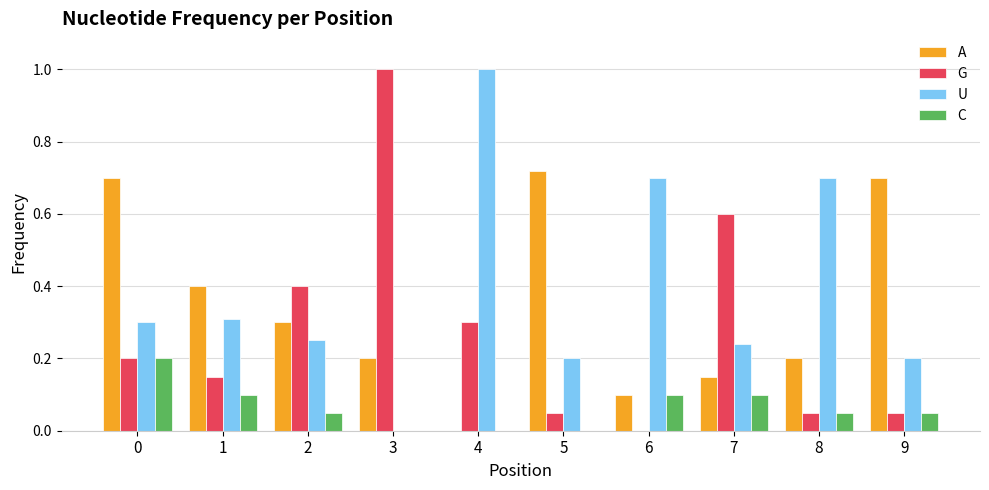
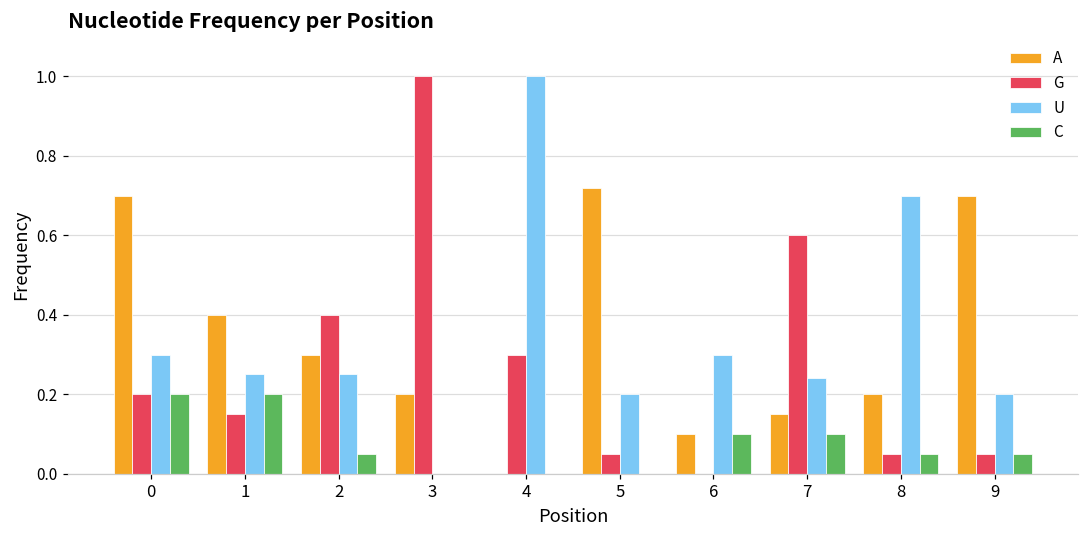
  {
    "A": {
      "0": 0.70,
      "1": 0.40,
      "2": 0.30,
      "3": 0.20,
      "4": 0.00,
      "5": 0.72,
      "6": 0.10,
      "7": 0.15,
      "8": 0.20,
      "9": 0.70
    },
    "G": {
      "0": 0.20,
      "1": 0.15,
      "2": 0.40,
      "3": 1.00,
      "4": 0.30,
      "5": 0.05,
      "6": 0.00,
      "7": 0.60,
      "8": 0.05,
      "9": 0.05
    },
    "U": {
      "0": 0.30,
-     "1": 0.31,
+     "1": 0.25,
      "2": 0.25,
      "3": 0.00,
      "4": 1.00,
      "5": 0.20,
-     "6": 0.7,
+     "6": 0.3,
      "7": 0.24,
      "8": 0.70,
      "9": 0.20
    },
    "C": {
      "0": 0.2,
-     "1": 0.1,
+     "1": 0.2,
      "2": 0.05,
      "3": 0.0,
      "4": 0.0,
      "5": 0.0,
      "6": 0.1,
      "7": 0.1,
      "8": 0.05,
      "9": 0.05
    }
  }
